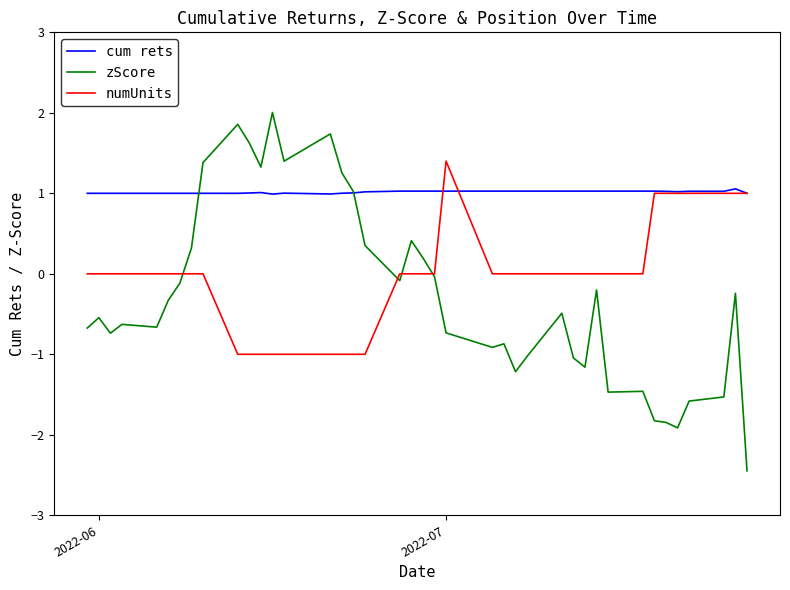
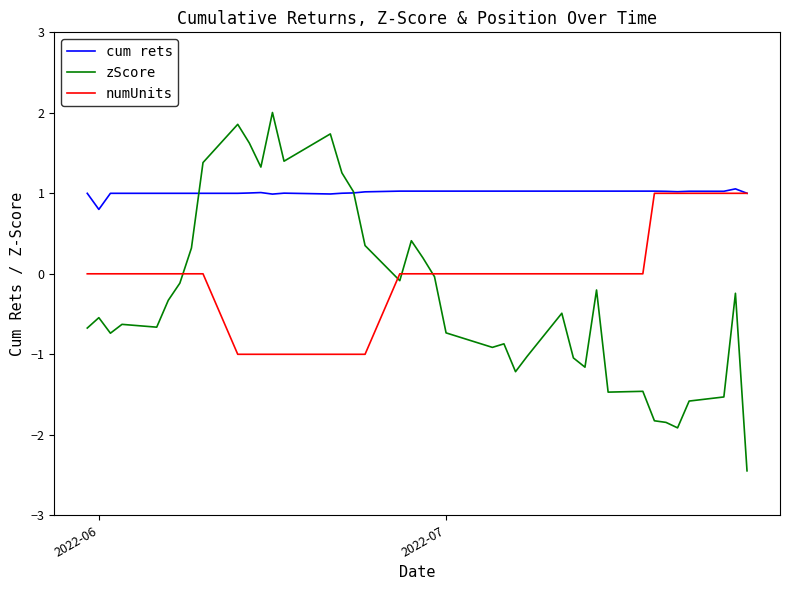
  {
    "cum rets": {
-     "2022-06": 1.0,
+     "2022-06": 0.8,
      "2022-07": 1.0
    },
    "zScore": {
      "2022-06": -0.5,
      "2022-07": -0.7
    },
    "numUnits": {
      "2022-06": 0.0,
-     "2022-07": 1.4
+     "2022-07": 0.0
    }
  }
